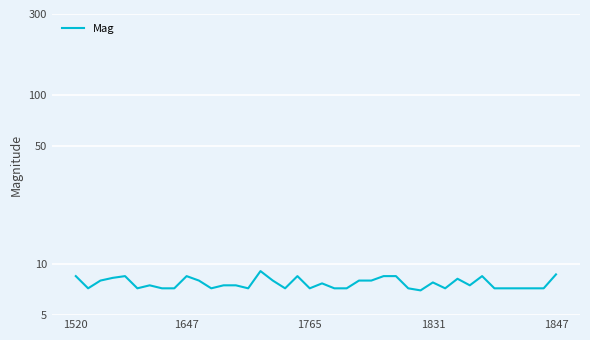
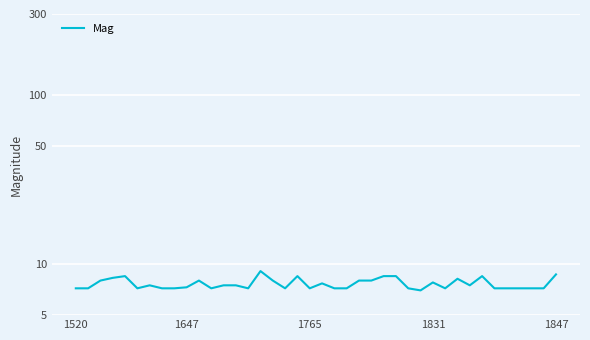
  {
-   "1520": 9,
-   "1647": 9,
+   "1520": 7.2,
+   "1647": 7.3,
    "1765": 7.2,
    "1831": 8,
    "1847": 9
  }
